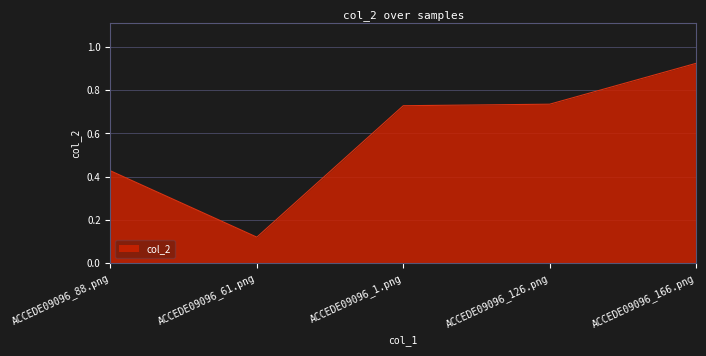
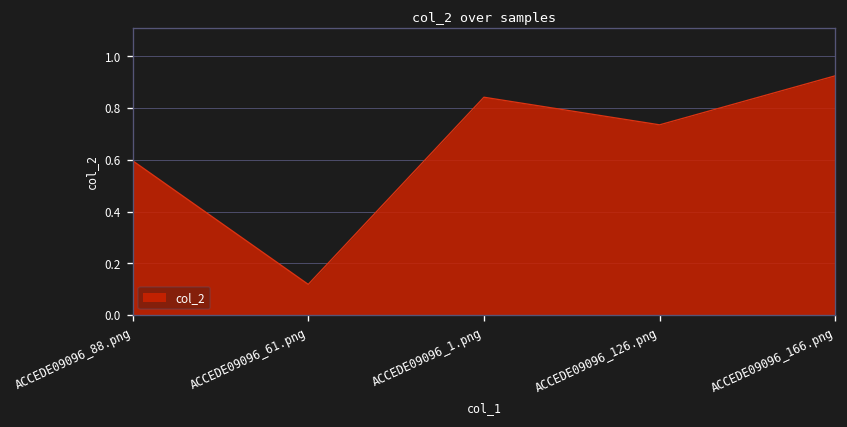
  {
-   "ACCEDE09096_88.png": 0.43,
+   "ACCEDE09096_88.png": 0.60,
    "ACCEDE09096_61.png": 0.12,
-   "ACCEDE09096_1.png": 0.73,
+   "ACCEDE09096_1.png": 0.84,
    "ACCEDE09096_126.png": 0.74,
    "ACCEDE09096_166.png": 0.92
  }
